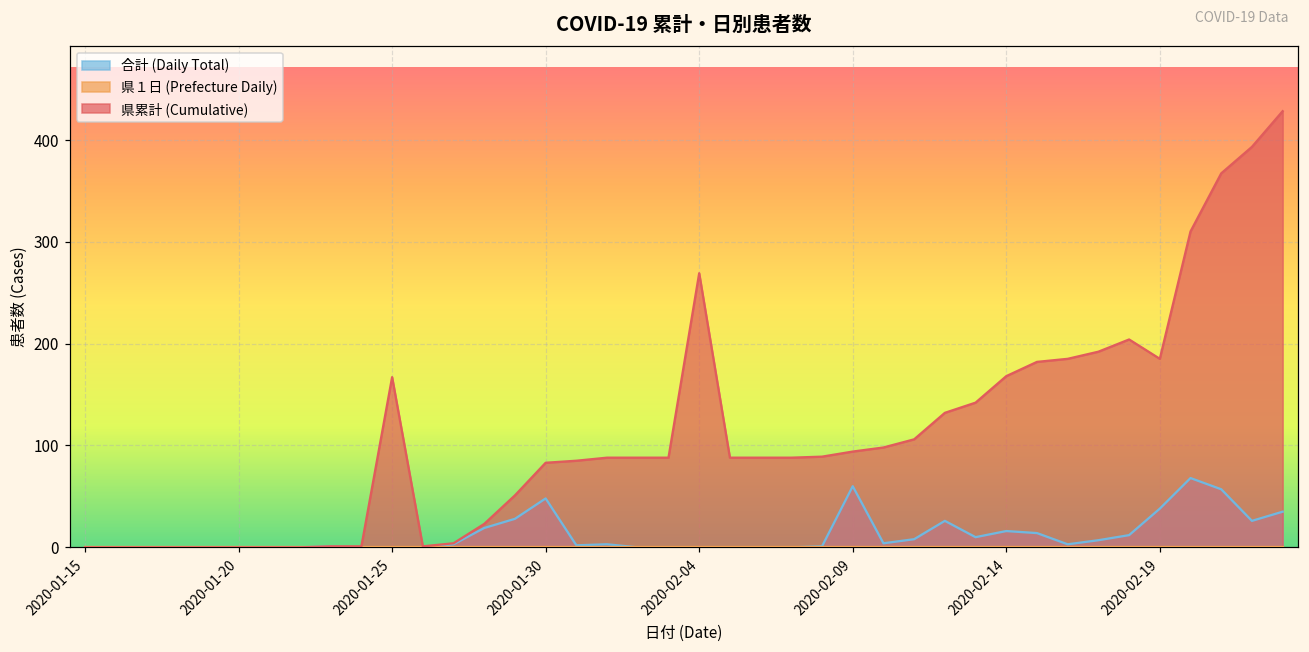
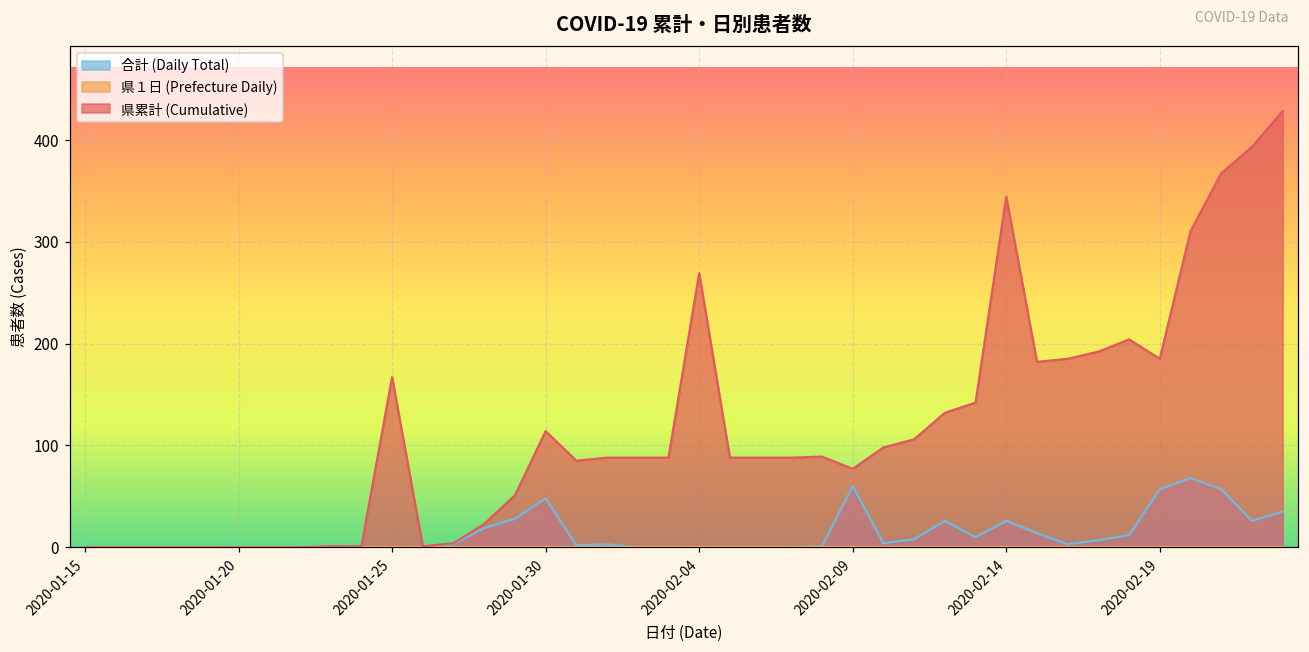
  {
    "合計 (Daily Total)": {
      "2020-01-30": 50,
      "2020-02-09": 60,
-     "2020-02-14": 20,
-     "2020-02-19": 40
+     "2020-02-14": 30,
+     "2020-02-19": 60
    },
    "県１日 (Prefecture Daily)": {
      "2020-01-30": 0,
      "2020-02-09": 0,
      "2020-02-14": 0,
      "2020-02-19": 0
    },
    "県累計 (Cumulative)": {
      "2020-01-25": 170,
-     "2020-01-30": 80,
+     "2020-01-30": 110,
      "2020-02-04": 270,
-     "2020-02-09": 90,
-     "2020-02-14": 170,
+     "2020-02-09": 80,
+     "2020-02-14": 340,
      "2020-02-19": 190
    }
  }
